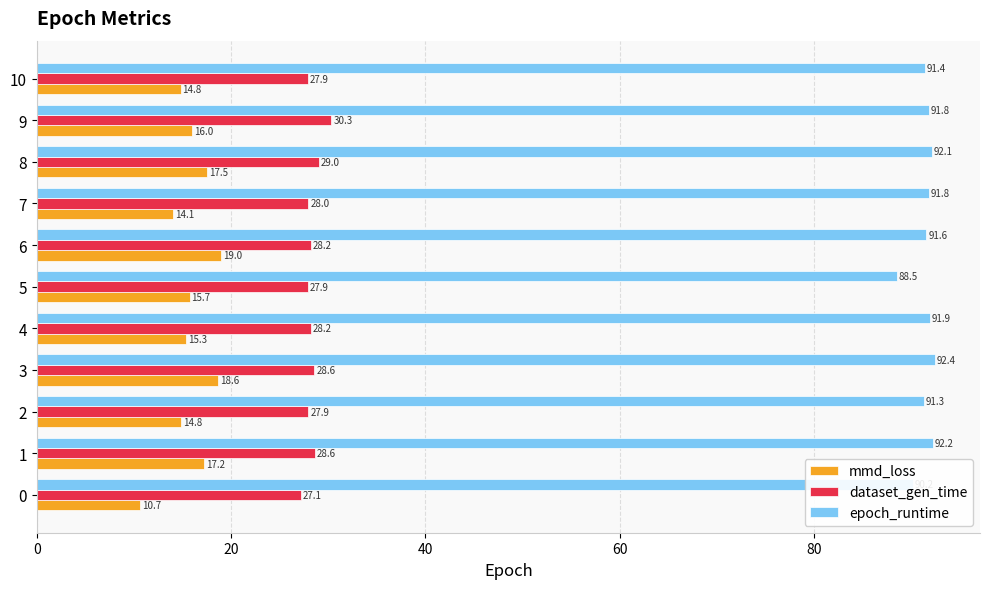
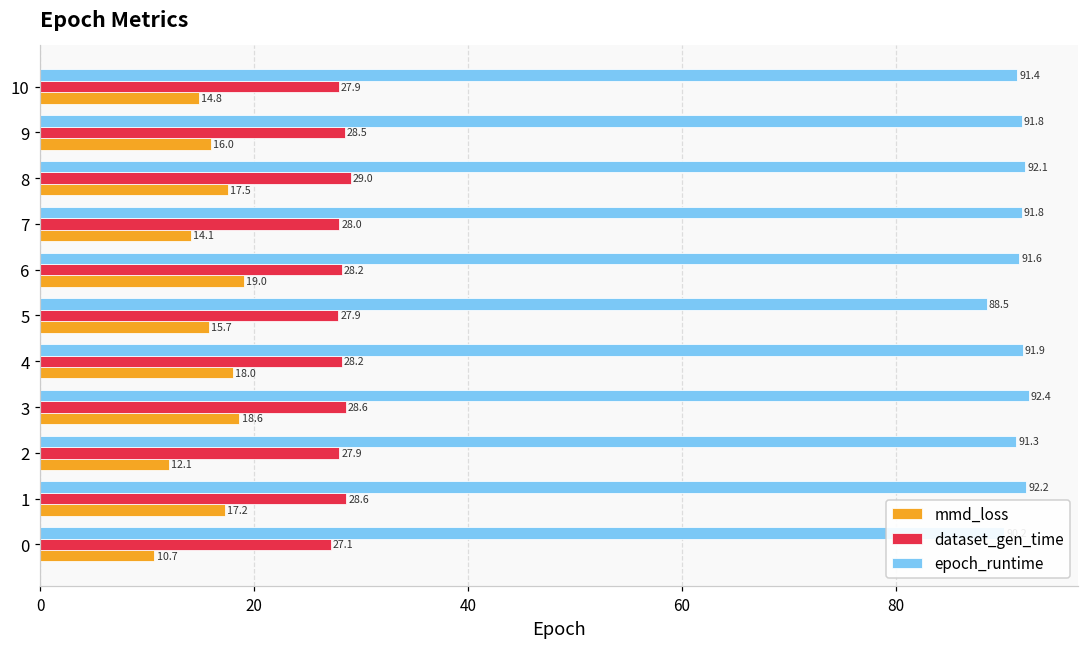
  {
    "mmd_loss": {
      "10": 14.8,
      "9": 16.0,
      "8": 17.5,
      "7": 14.1,
      "6": 19.0,
      "5": 15.7,
-     "4": 15.3,
+     "4": 18.0,
      "3": 18.6,
-     "2": 14.8,
+     "2": 12.1,
      "1": 17.2,
      "0": 10.7
    },
    "dataset_gen_time": {
      "10": 27.9,
-     "9": 30.3,
+     "9": 28.5,
      "8": 29.0,
      "7": 28.0,
      "6": 28.2,
      "5": 27.9,
      "4": 28.2,
      "3": 28.6,
      "2": 27.9,
      "1": 28.6,
      "0": 27.1
    },
    "epoch_runtime": {
      "10": 91.4,
      "9": 91.8,
      "8": 92.1,
      "7": 91.8,
      "6": 91.6,
      "5": 88.5,
      "4": 91.9,
      "3": 92.4,
      "2": 91.3,
      "1": 92.2
    }
  }
